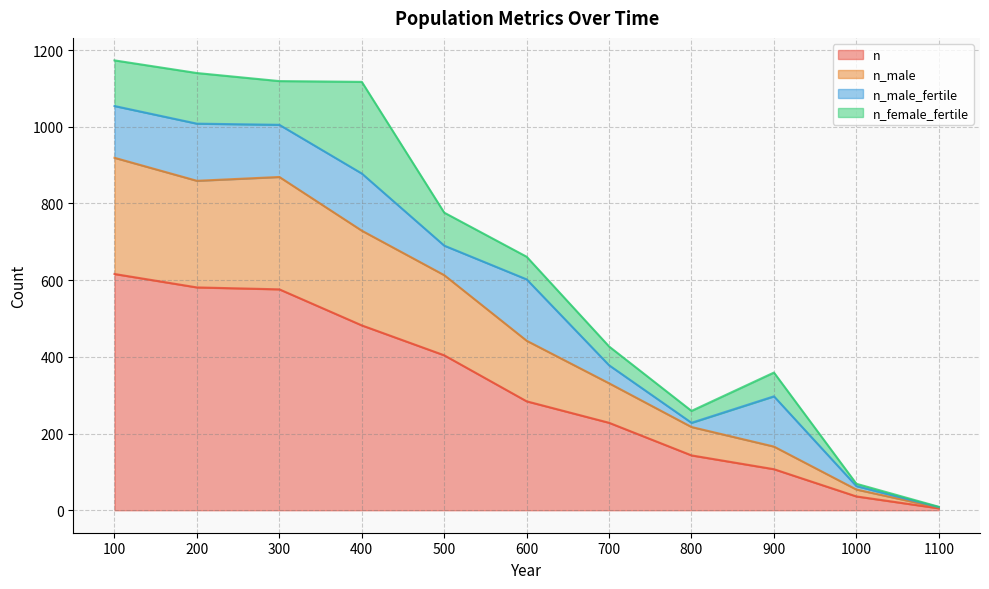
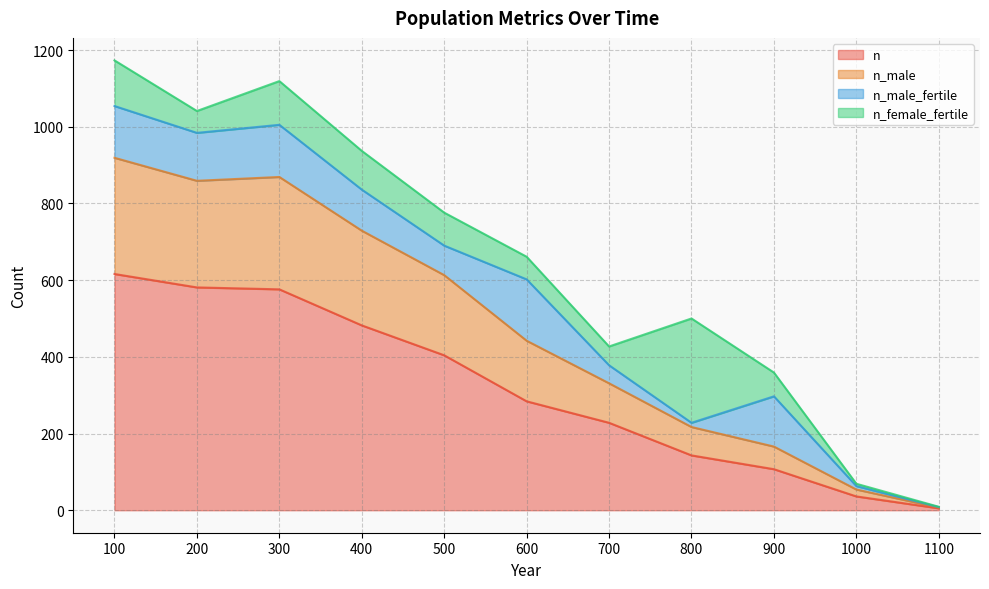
  {
    "n_male_fertile": {
      "100": 140,
-     "200": 150,
+     "200": 130,
      "300": 140,
-     "400": 150,
+     "400": 110,
      "500": 80,
      "600": 160,
      "700": 50,
      "800": 10,
      "900": 130
    },
    "n_female_fertile": {
      "100": 120,
-     "200": 130,
+     "200": 60,
      "300": 110,
-     "400": 240,
+     "400": 100,
      "500": 90,
      "600": 60,
      "700": 50,
-     "800": 30,
+     "800": 270,
      "900": 60
    }
  }
